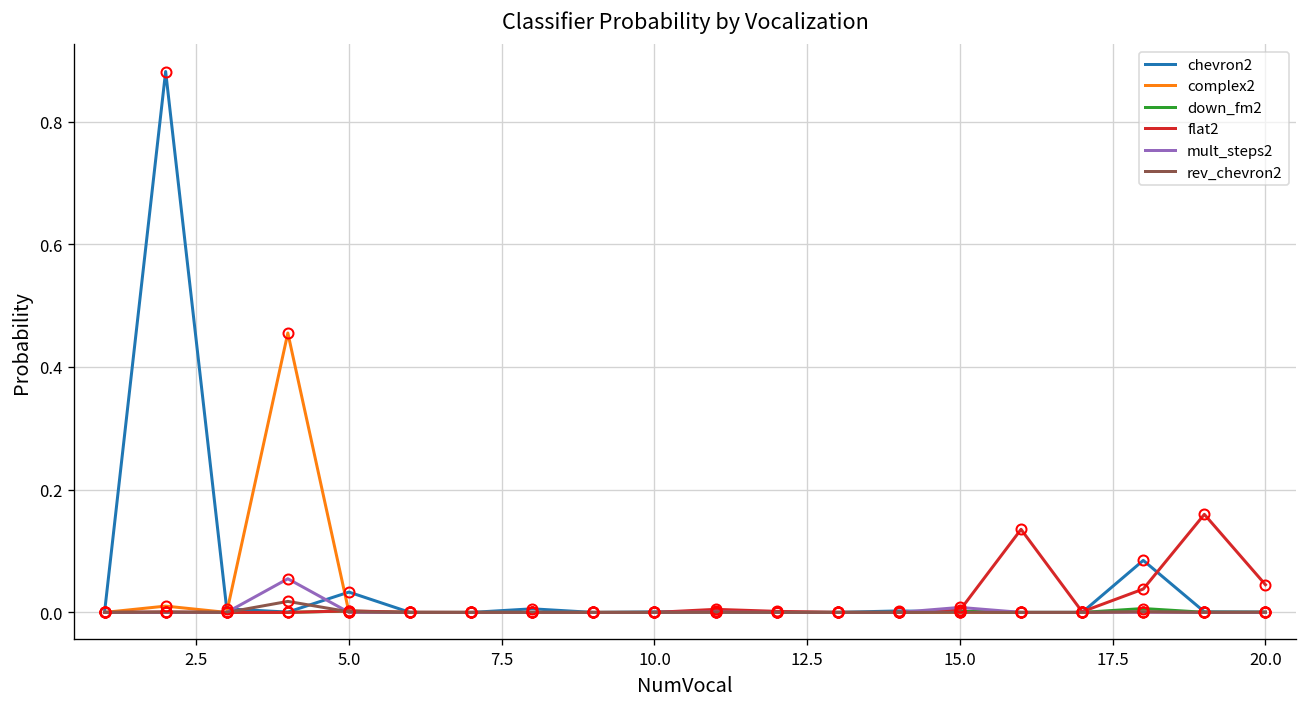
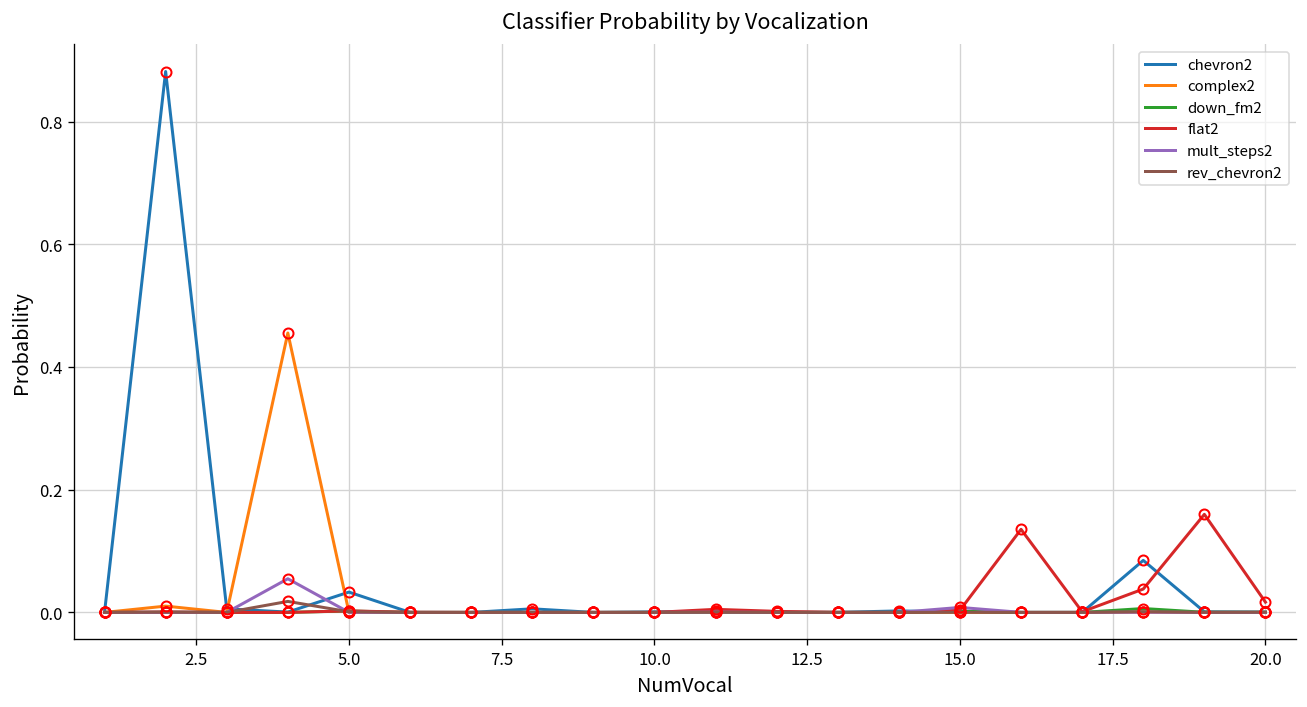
  {
    "chevron2": {
      "5.0": 0.03
    },
    "flat2": {
-     "20.0": 0.05
+     "20.0": 0.02
    }
  }
